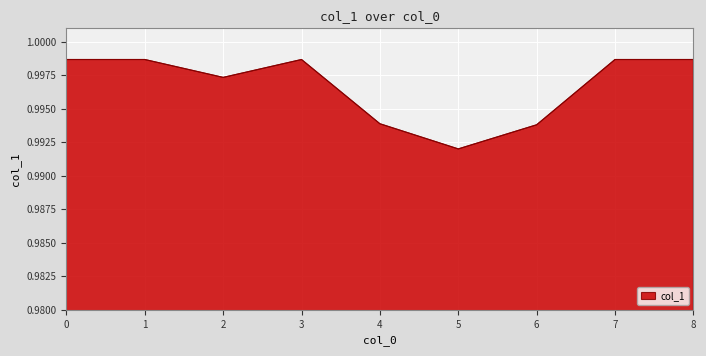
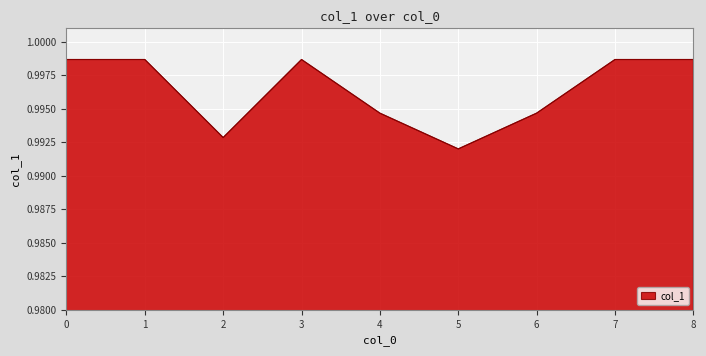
  {
    "0": 0.9987,
    "1": 0.9987,
-   "2": 0.9973,
+   "2": 0.9928,
    "3": 0.9987,
-   "4": 0.9939,
+   "4": 0.9947,
    "5": 0.9920,
-   "6": 0.9938,
+   "6": 0.9947,
    "7": 0.9987,
    "8": 0.9987
  }
